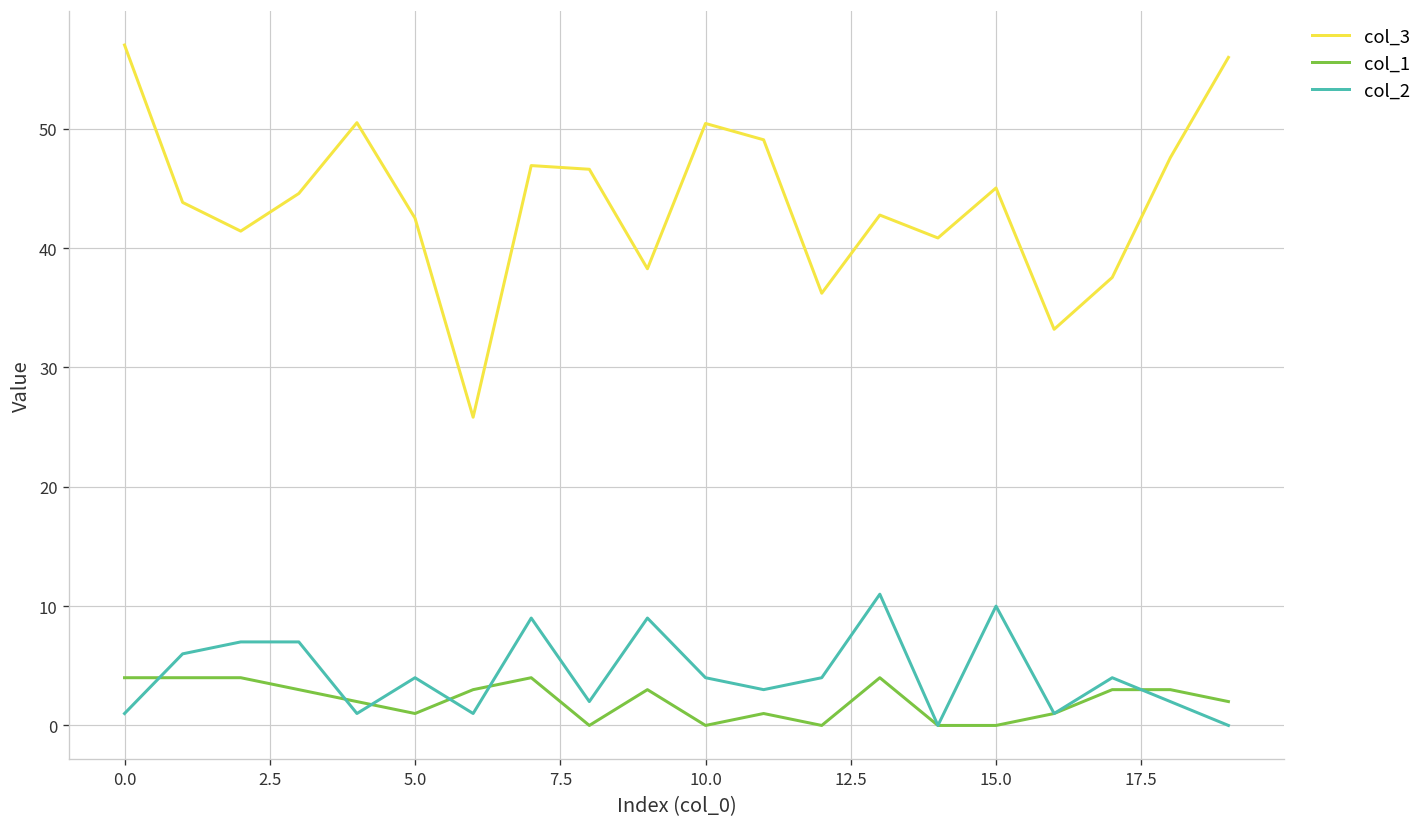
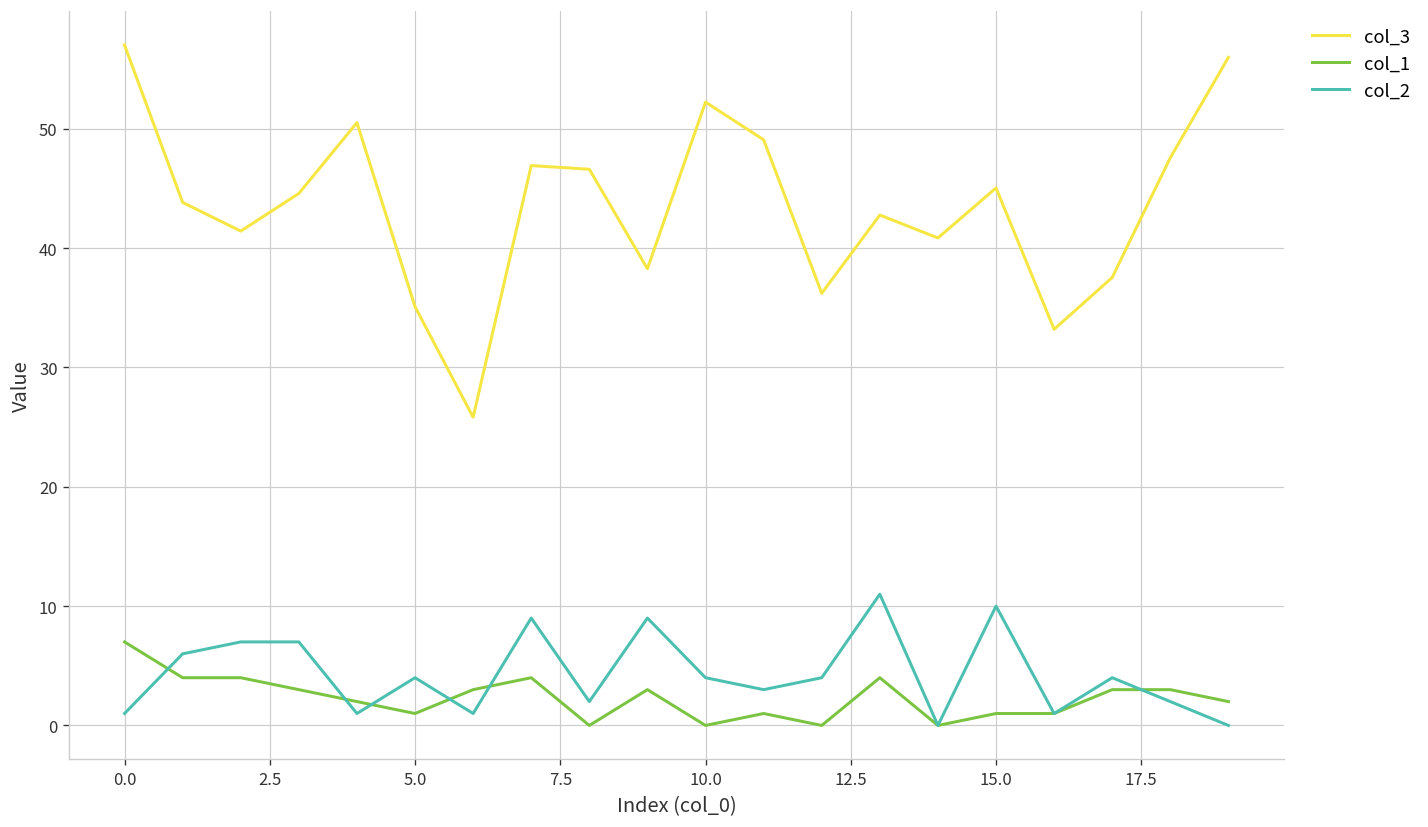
  {
    "col_3": {
      "0.0": 57,
-     "5.0": 43,
-     "10.0": 50,
+     "5.0": 35,
+     "10.0": 52,
      "15.0": 45
    },
    "col_1": {
-     "0.0": 4,
+     "0.0": 7,
      "5.0": 1,
      "10.0": 0,
-     "15.0": 0
+     "15.0": 1
    },
    "col_2": {
      "0.0": 1,
      "5.0": 4,
      "10.0": 4,
      "15.0": 10
    }
  }
